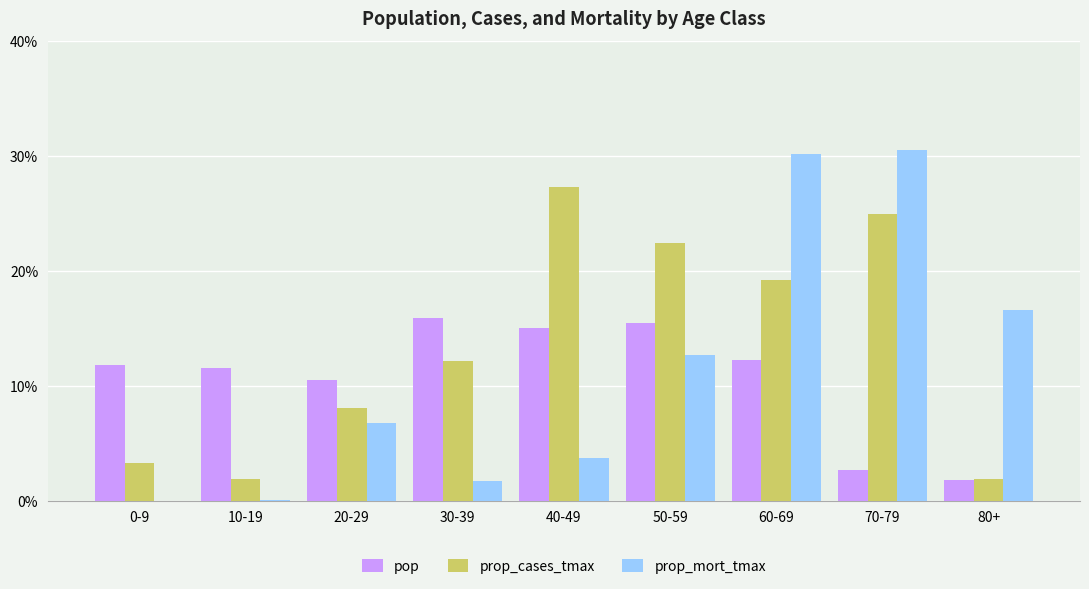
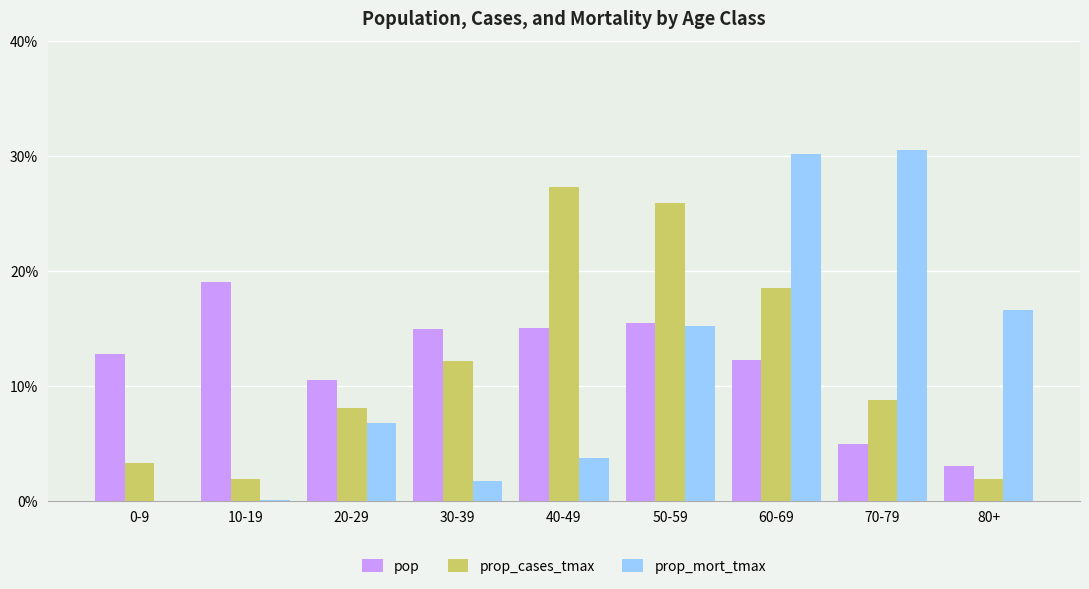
  {
    "pop": {
-     "0-9": "11.9%",
-     "10-19": "11.6%",
+     "0-9": "12.8%",
+     "10-19": "19.1%",
      "20-29": "10.5%",
-     "30-39": "15.9%",
+     "30-39": "15.0%",
      "40-49": "15.0%",
      "50-59": "15.4%",
      "60-69": "12.3%",
-     "70-79": "2.7%",
-     "80+": "1.8%"
+     "70-79": "5.0%",
+     "80+": "3.0%"
    },
    "prop_cases_tmax": {
      "0-9": "3.3%",
      "10-19": "1.9%",
      "20-29": "8.1%",
      "30-39": "12.2%",
      "40-49": "27.3%",
-     "50-59": "22.4%",
-     "60-69": "19.2%",
-     "70-79": "25.0%",
+     "50-59": "25.9%",
+     "60-69": "18.5%",
+     "70-79": "8.8%",
      "80+": "1.9%"
    },
    "prop_mort_tmax": {
      "0-9": "0.0%",
      "20-29": "6.7%",
      "30-39": "1.8%",
      "40-49": "3.7%",
-     "50-59": "12.7%",
+     "50-59": "15.2%",
      "60-69": "30.2%",
      "70-79": "30.5%",
      "80+": "16.6%"
    }
  }
